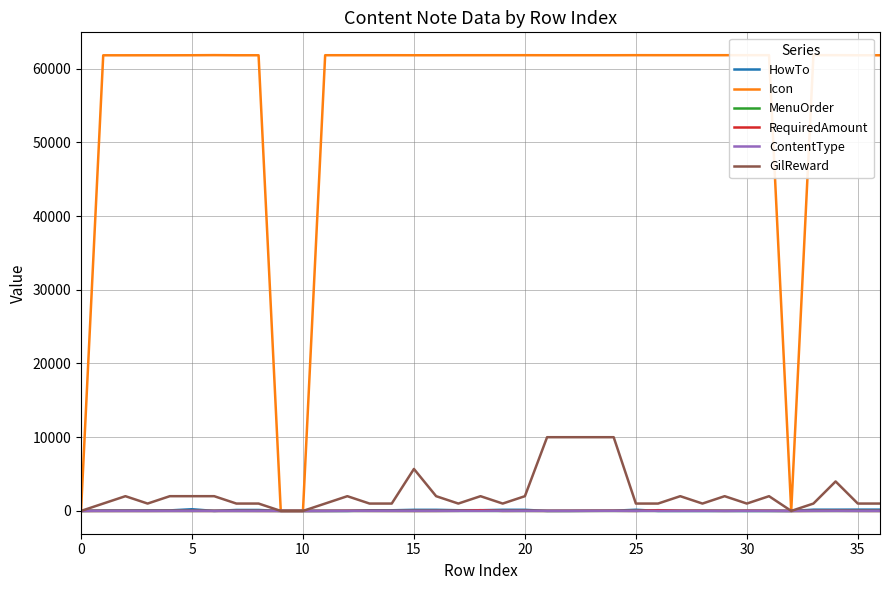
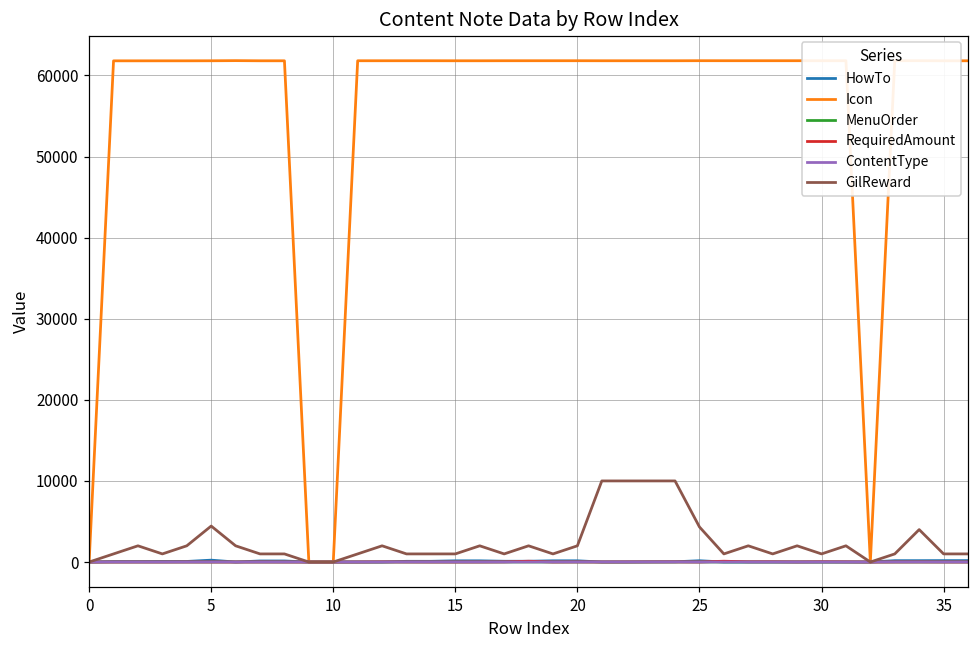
  {
    "Icon": {
      "5": 62000,
      "15": 62000,
      "20": 62000,
      "25": 62000
    },
    "GilReward": {
-     "5": 2000,
-     "15": 6000,
+     "5": 4000,
+     "15": 1000,
      "20": 2000,
-     "25": 1000,
+     "25": 4000,
      "30": 1000,
      "35": 1000
    }
  }
